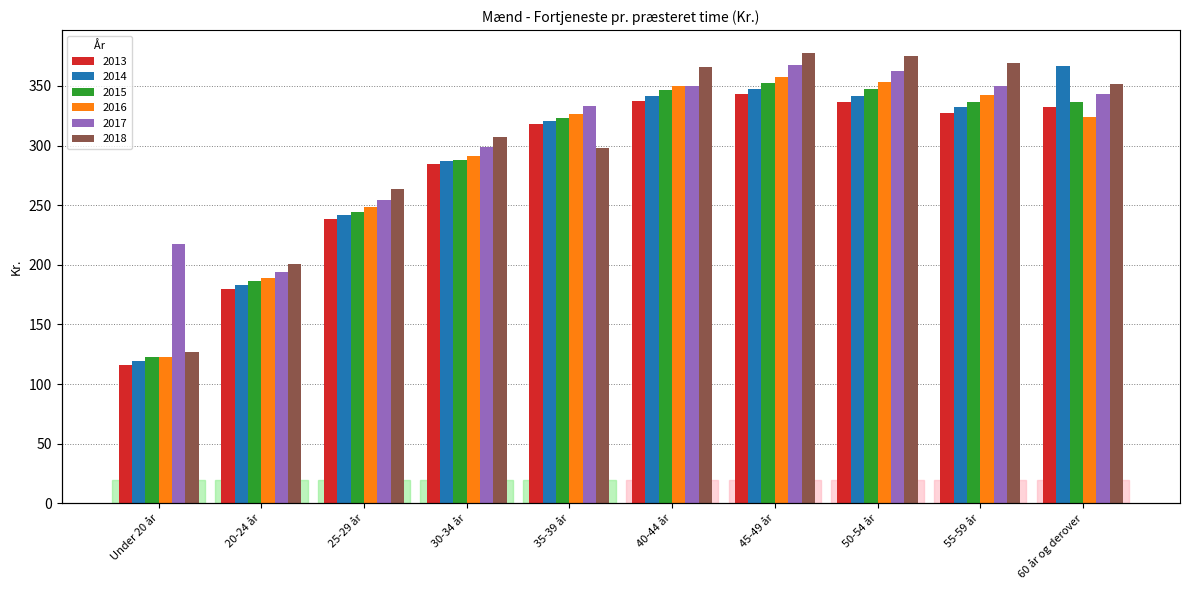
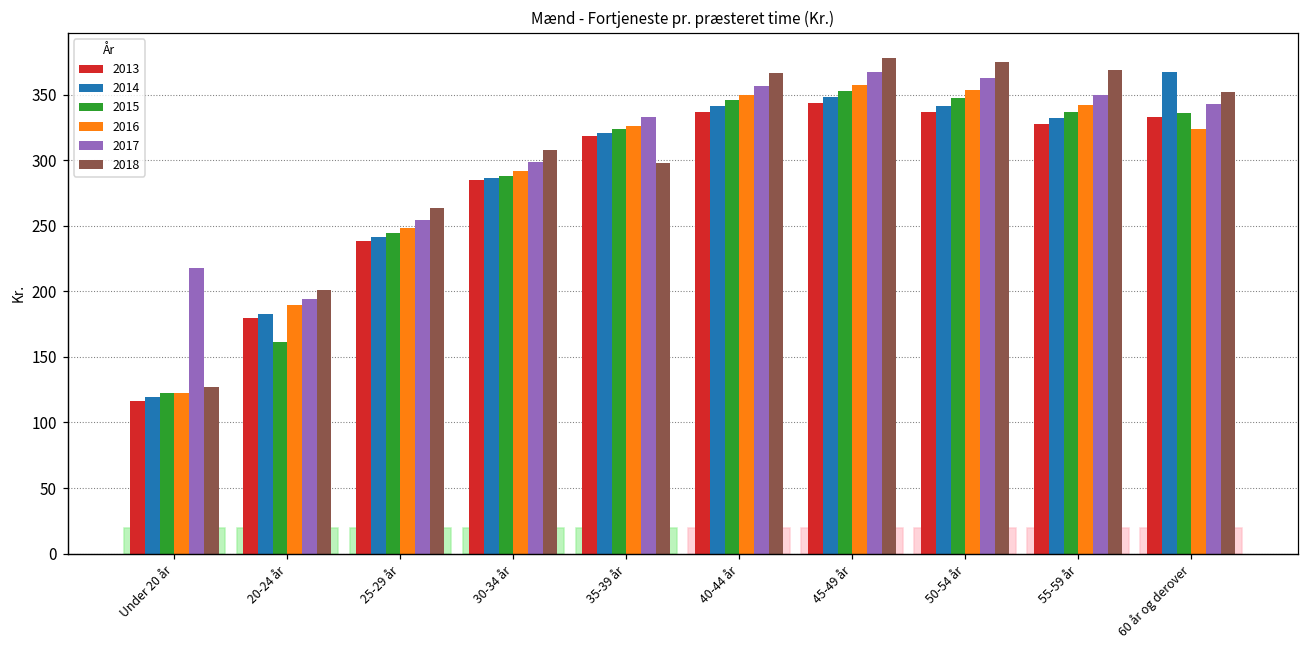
  {
    "2013": {
      "Under 20 år": 116,
      "20-24 år": 180,
      "25-29 år": 238,
      "30-34 år": 285,
      "35-39 år": 318,
      "40-44 år": 337,
      "45-49 år": 344,
      "50-54 år": 337,
      "55-59 år": 327,
      "60 år og derover": 333
    },
    "2014": {
      "Under 20 år": 119,
      "20-24 år": 183,
      "25-29 år": 242,
      "30-34 år": 287,
      "35-39 år": 321,
      "40-44 år": 341,
      "45-49 år": 348,
      "50-54 år": 341,
      "55-59 år": 332,
      "60 år og derover": 367
    },
    "2015": {
      "Under 20 år": 123,
-     "20-24 år": 187,
+     "20-24 år": 161,
      "25-29 år": 244,
      "30-34 år": 288,
      "35-39 år": 323,
      "40-44 år": 346,
      "45-49 år": 352,
      "50-54 år": 347,
      "55-59 år": 337,
      "60 år og derover": 336
    },
    "2016": {
      "Under 20 år": 123,
      "20-24 år": 189,
      "25-29 år": 249,
      "30-34 år": 292,
      "35-39 år": 326,
      "40-44 år": 350,
      "45-49 år": 358,
      "50-54 år": 354,
      "55-59 år": 342,
      "60 år og derover": 324
    },
    "2017": {
      "Under 20 år": 218,
      "20-24 år": 194,
      "25-29 år": 255,
      "30-34 år": 299,
      "35-39 år": 333,
-     "40-44 år": 350,
+     "40-44 år": 357,
      "45-49 år": 367,
      "50-54 år": 363,
      "55-59 år": 350,
      "60 år og derover": 343
    },
    "2018": {
      "Under 20 år": 127,
      "20-24 år": 201,
      "25-29 år": 264,
      "30-34 år": 307,
      "35-39 år": 298,
      "40-44 år": 366,
      "45-49 år": 378,
      "50-54 år": 375,
      "55-59 år": 369,
      "60 år og derover": 352
    }
  }
